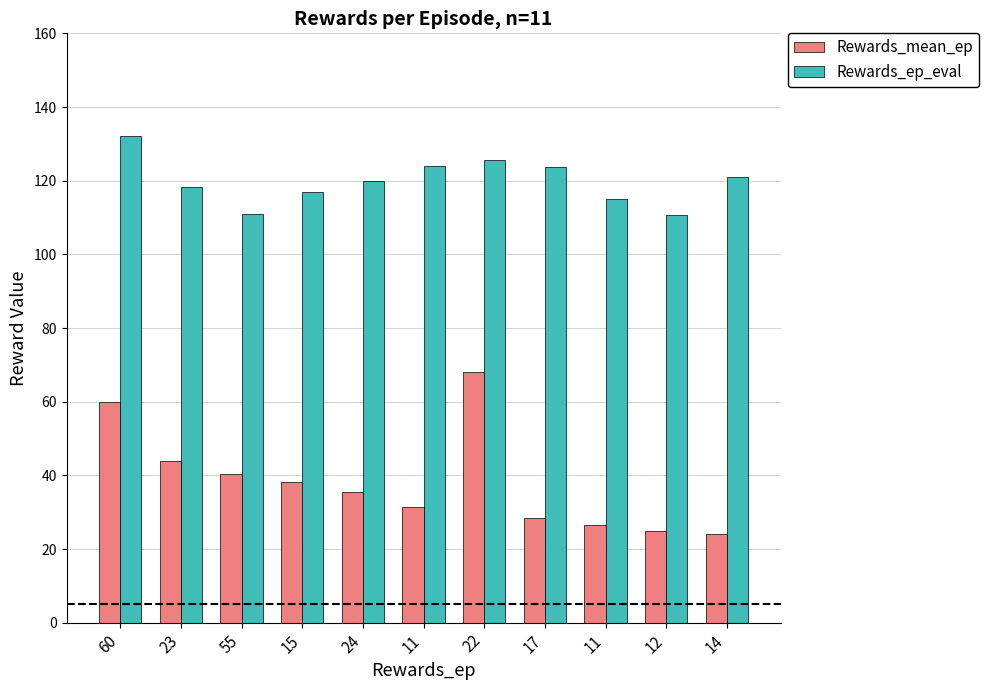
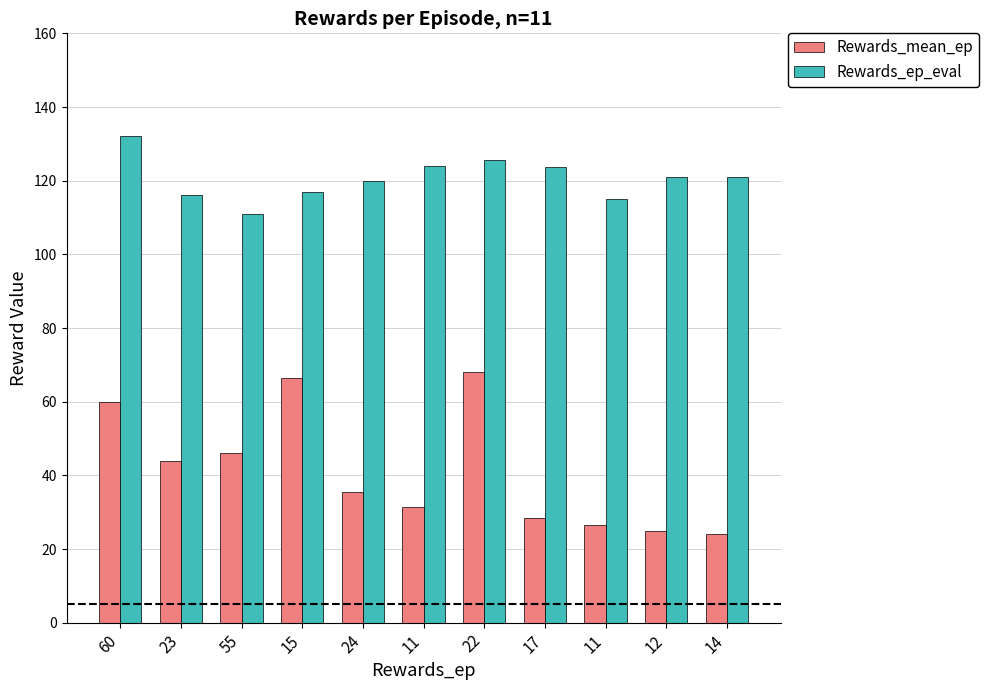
  {
    "Rewards_mean_ep": {
      "60": 60,
      "23": 44,
-     "55": 40,
-     "15": 38,
+     "55": 46,
+     "15": 66,
      "24": 35,
      "22": 68,
      "17": 28,
      "12": 25,
      "14": 24
    },
    "Rewards_ep_eval": {
      "60": 132,
-     "23": 118,
+     "23": 116,
      "55": 111,
      "15": 117,
      "24": 120,
      "22": 126,
      "17": 124,
-     "12": 111,
+     "12": 121,
      "14": 121
    }
  }
